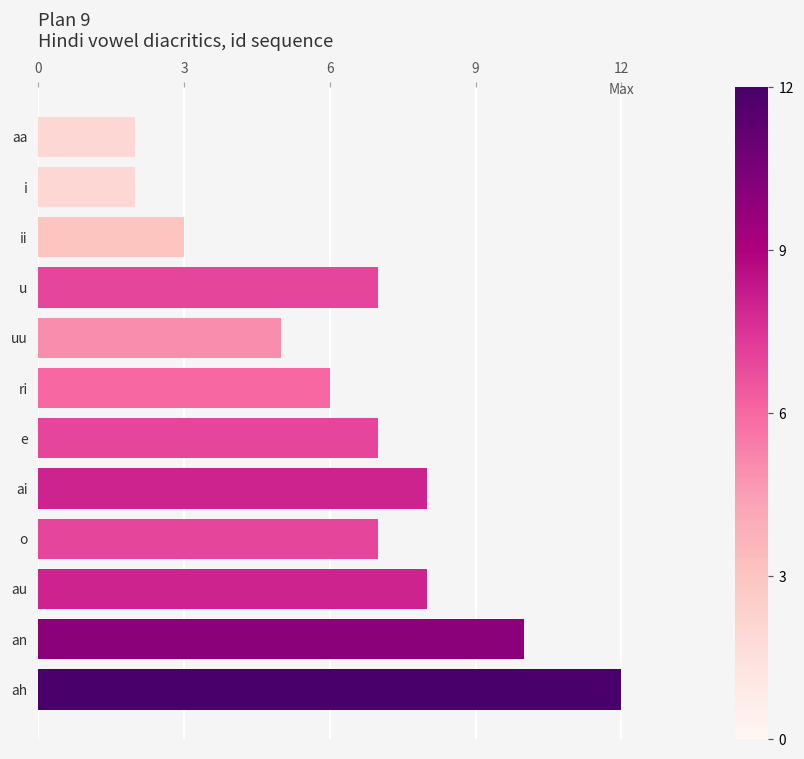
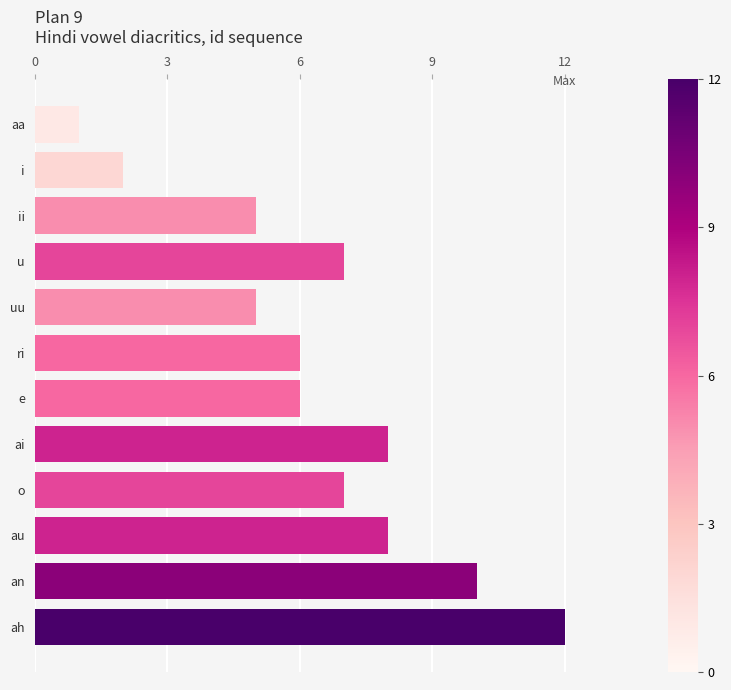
  {
-   "aa": 2,
+   "aa": 1,
    "i": 2,
-   "ii": 3,
+   "ii": 5,
    "u": 7,
    "uu": 5,
    "ri": 6,
-   "e": 7,
+   "e": 6,
    "ai": 8,
    "o": 7,
    "au": 8,
    "an": 10,
    "ah": 12
  }
